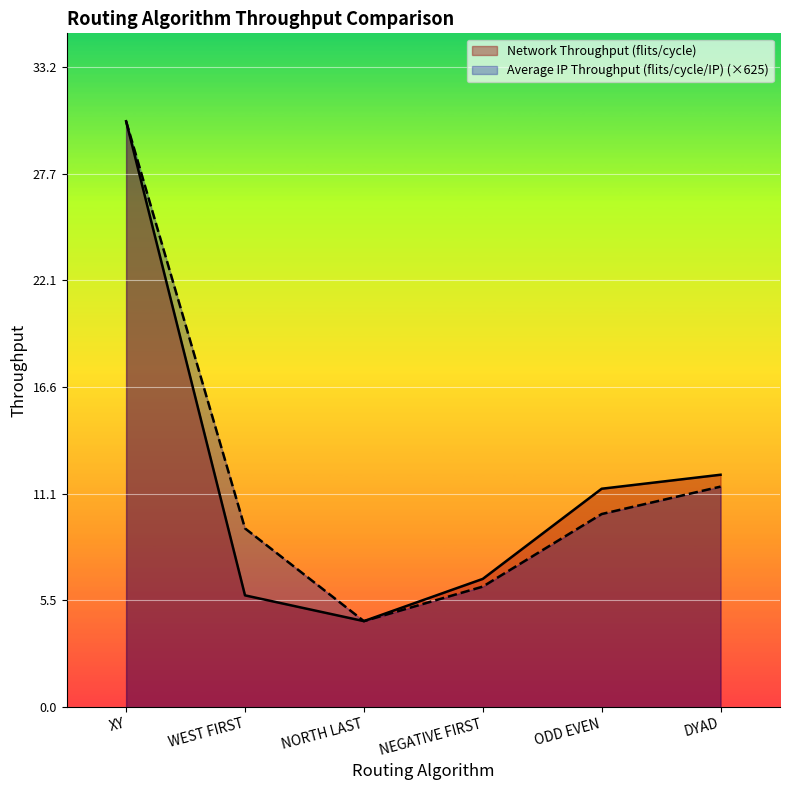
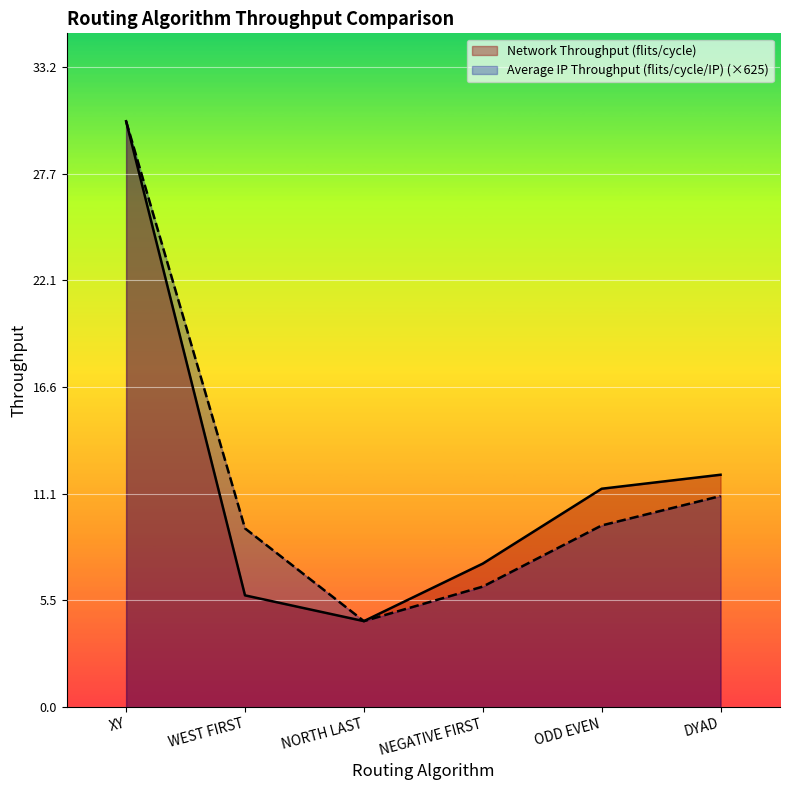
  {
    "Network Throughput (flits/cycle)": {
      "WEST FIRST": 5.8,
-     "NEGATIVE FIRST": 6.7,
+     "NEGATIVE FIRST": 7.4,
      "ODD EVEN": 11.3,
      "DYAD": 12.1
    },
    "Average IP Throughput (flits/cycle/IP) (×625)": {
      "WEST FIRST": 9.3,
      "NEGATIVE FIRST": 6.3,
-     "ODD EVEN": 10.0,
-     "DYAD": 11.4
+     "ODD EVEN": 9.4,
+     "DYAD": 11.0
    }
  }
